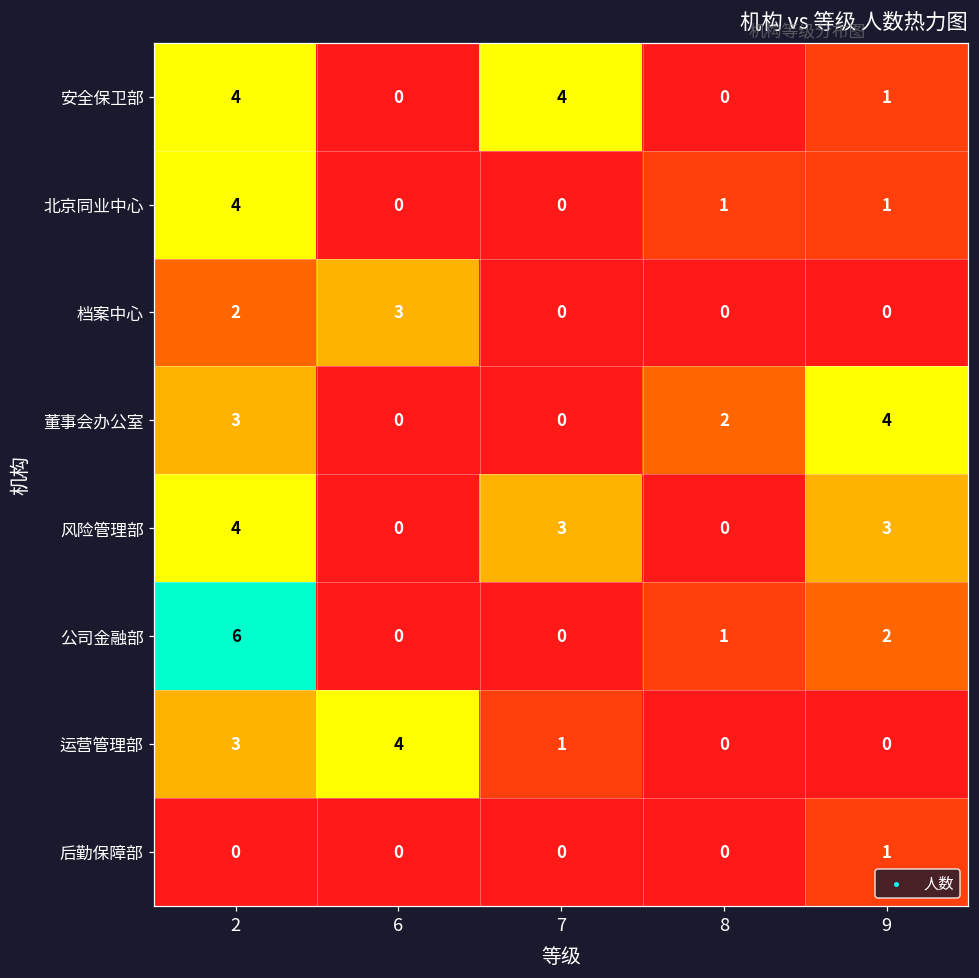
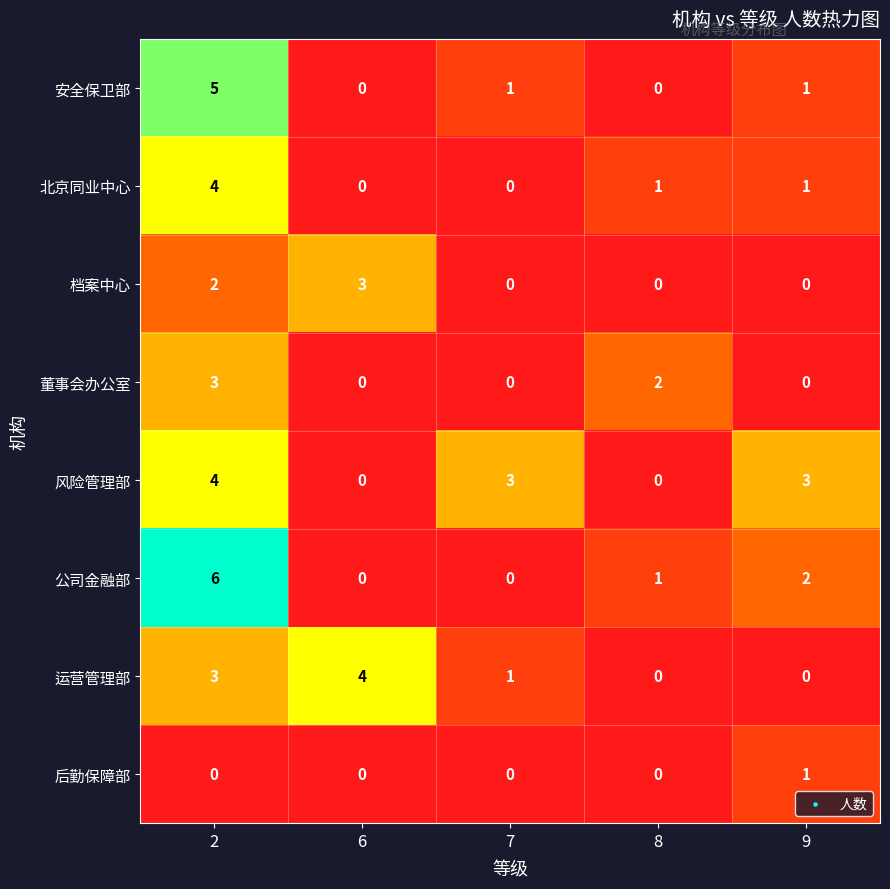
  {
    "安全保卫部": {
-     "2": 4,
+     "2": 5,
      "6": 0,
-     "7": 4,
+     "7": 1,
      "8": 0,
      "9": 1
    },
    "北京同业中心": {
      "2": 4,
      "6": 0,
      "7": 0,
      "8": 1,
      "9": 1
    },
    "档案中心": {
      "2": 2,
      "6": 3,
      "7": 0,
      "8": 0,
      "9": 0
    },
    "董事会办公室": {
      "2": 3,
      "6": 0,
      "7": 0,
      "8": 2,
-     "9": 4
+     "9": 0
    },
    "风险管理部": {
      "2": 4,
      "6": 0,
      "7": 3,
      "8": 0,
      "9": 3
    },
    "公司金融部": {
      "2": 6,
      "6": 0,
      "7": 0,
      "8": 1,
      "9": 2
    },
    "运营管理部": {
      "2": 3,
      "6": 4,
      "7": 1,
      "8": 0,
      "9": 0
    },
    "后勤保障部": {
      "2": 0,
      "6": 0,
      "7": 0,
      "8": 0,
      "9": 1
    }
  }
